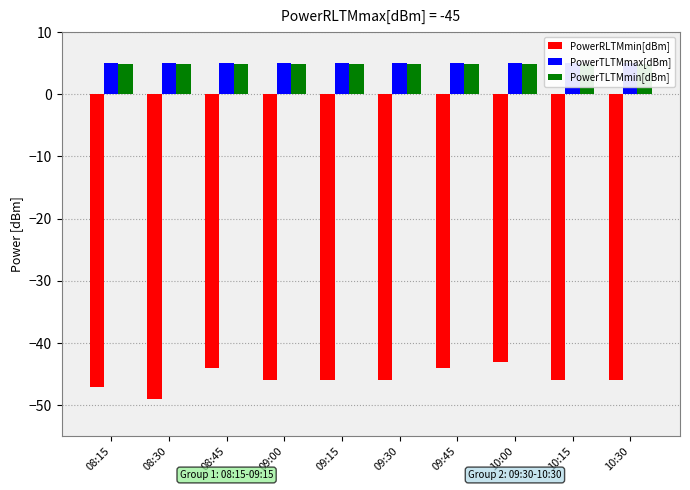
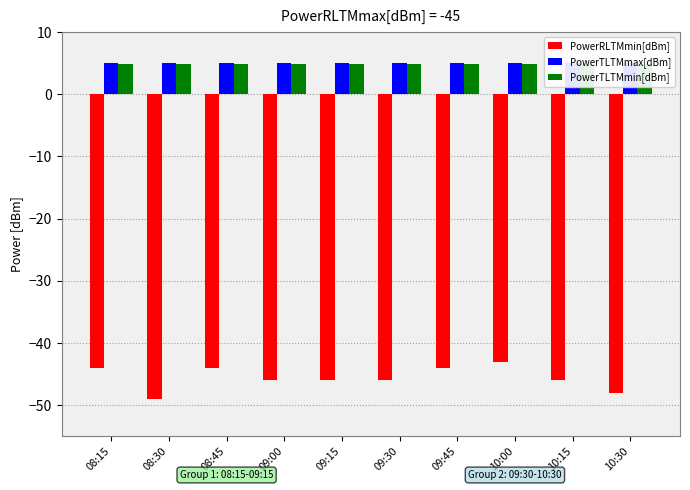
  {
    "PowerRLTMmin[dBm]": {
-     "08:15": -47,
+     "08:15": -44,
      "08:30": -49,
      "08:45": -44,
      "09:00": -46,
      "09:15": -46,
      "09:30": -46,
      "09:45": -44,
      "10:00": -43,
      "10:15": -46,
-     "10:30": -46
+     "10:30": -48
    },
    "PowerTLTMmax[dBm]": {
      "08:15": 5,
      "08:30": 5,
      "08:45": 5,
      "09:00": 5,
      "09:15": 5,
      "09:30": 5,
      "09:45": 5,
      "10:00": 5
    },
    "PowerTLTMmin[dBm]": {
      "08:15": 5,
      "08:30": 5,
      "08:45": 5,
      "09:00": 5,
      "09:15": 5,
      "09:30": 5,
      "09:45": 5,
      "10:00": 5
    }
  }
